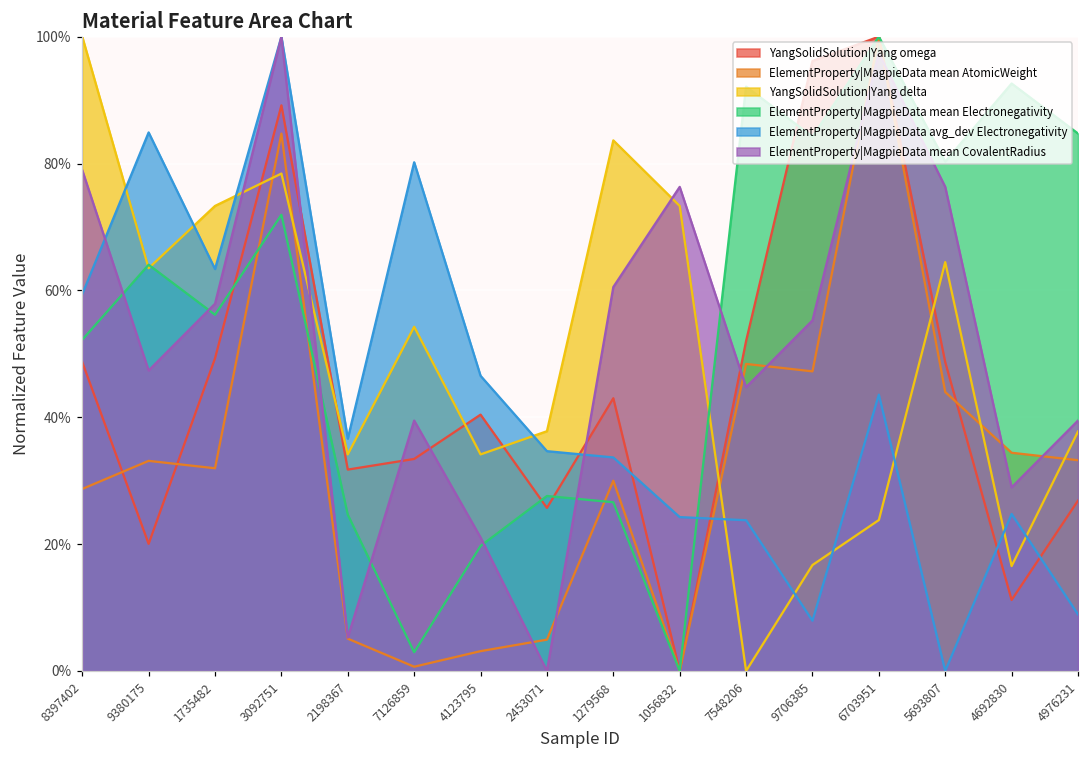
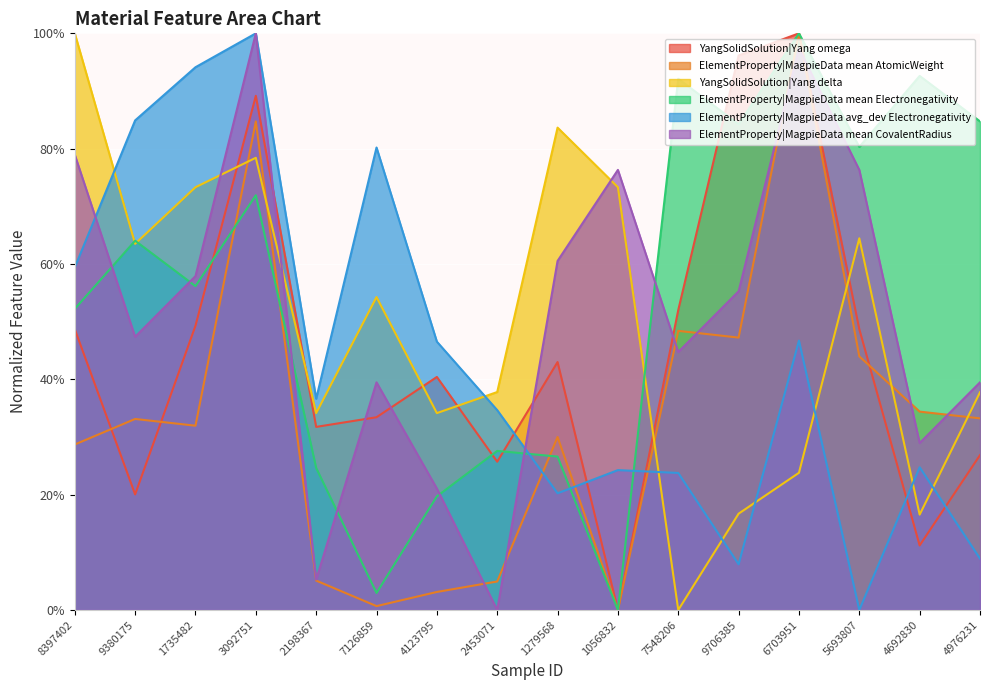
  {
    "YangSolidSolution|Yang delta": {
      "8397402": "100%",
      "9380175": "64%",
      "1735482": "73%",
      "3092751": "78%",
      "2198367": "34%",
      "7126859": "54%",
      "4123795": "34%",
      "2453071": "38%",
      "1279568": "84%",
      "1056832": "73%",
      "7548206": "0%",
      "9706385": "17%",
      "6703951": "24%",
      "5693807": "64%",
      "4692830": "17%",
      "4976231": "38%"
    },
    "ElementProperty|MagpieData mean Electronegativity": {
      "8397402": "52%",
      "9380175": "64%",
      "1735482": "56%",
      "3092751": "72%",
      "2198367": "25%",
      "7126859": "3%",
      "4123795": "20%",
      "2453071": "28%",
      "1279568": "27%",
      "5693807": "80%",
      "4976231": "85%"
    },
    "ElementProperty|MagpieData avg_dev Electronegativity": {
      "8397402": "59%",
      "9380175": "85%",
-     "1735482": "63%",
+     "1735482": "94%",
      "2198367": "37%",
      "7126859": "80%",
      "4123795": "47%",
      "2453071": "35%",
-     "1279568": "34%",
+     "1279568": "20%",
      "1056832": "24%",
      "7548206": "24%",
      "9706385": "8%",
-     "6703951": "44%",
+     "6703951": "47%",
      "5693807": "0%",
      "4692830": "25%",
      "4976231": "9%"
    },
    "ElementProperty|MagpieData mean CovalentRadius": {
      "8397402": "79%",
      "9380175": "47%",
      "1735482": "58%",
      "7126859": "39%",
      "4123795": "21%",
      "2453071": "0%",
      "1279568": "61%",
      "1056832": "76%",
      "7548206": "45%",
      "9706385": "55%",
      "5693807": "76%",
      "4692830": "29%",
      "4976231": "39%"
    }
  }
